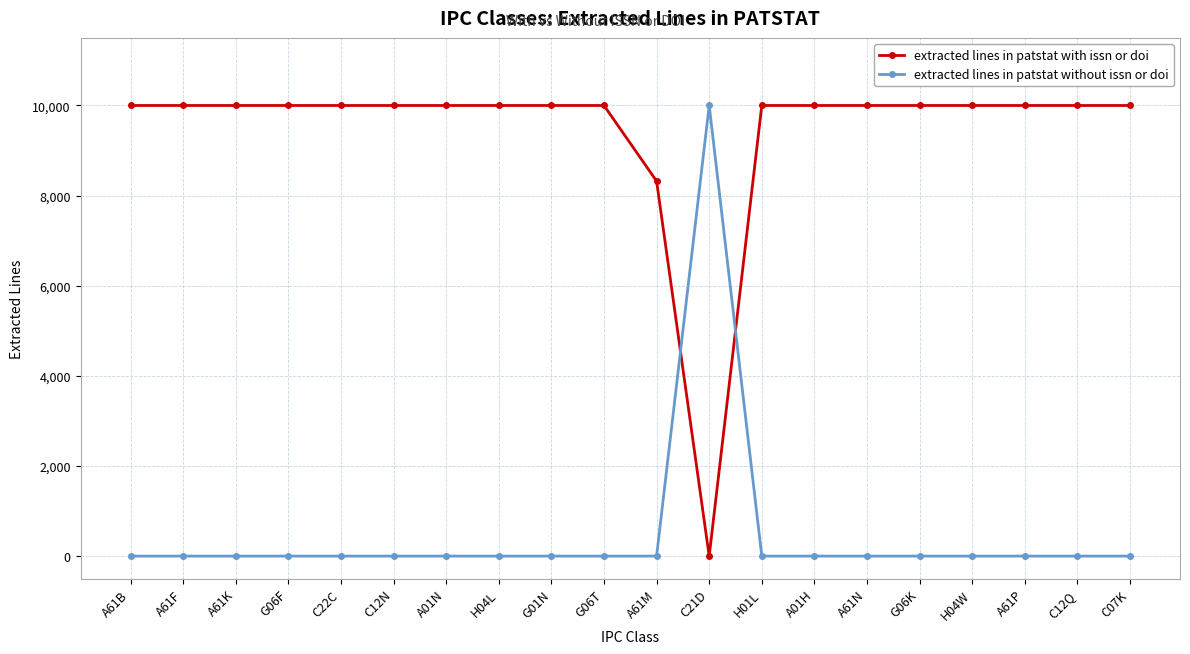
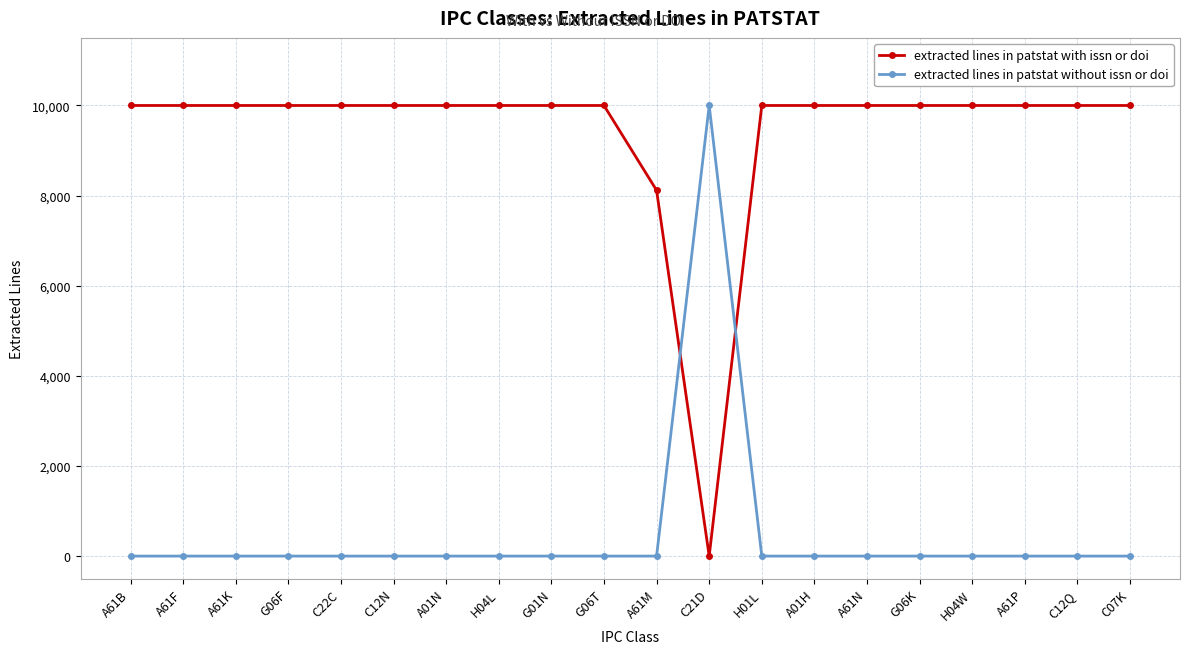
  {
    "extracted lines in patstat with issn or doi": {
      "A61B": "10,000",
      "A61F": "10,000",
      "A61K": "10,000",
      "G06F": "10,000",
      "C22C": "10,000",
      "C12N": "10,000",
      "A01N": "10,000",
      "H04L": "10,000",
      "G01N": "10,000",
      "G06T": "10,000",
-     "A61M": "8,300",
+     "A61M": "8,100",
      "C21D": "0",
      "H01L": "10,000",
      "A01H": "10,000",
      "A61N": "10,000",
      "G06K": "10,000",
      "H04W": "10,000",
      "A61P": "10,000",
      "C12Q": "10,000",
      "C07K": "10,000"
    },
    "extracted lines in patstat without issn or doi": {
      "A61B": "0",
      "A61F": "0",
      "A61K": "0",
      "G06F": "0",
      "C22C": "0",
      "C12N": "0",
      "A01N": "0",
      "H04L": "0",
      "G01N": "0",
      "G06T": "0",
      "A61M": "0",
      "C21D": "10,000",
      "H01L": "0",
      "A01H": "0",
      "A61N": "0",
      "G06K": "0",
      "H04W": "0",
      "A61P": "0",
      "C12Q": "0",
      "C07K": "0"
    }
  }
